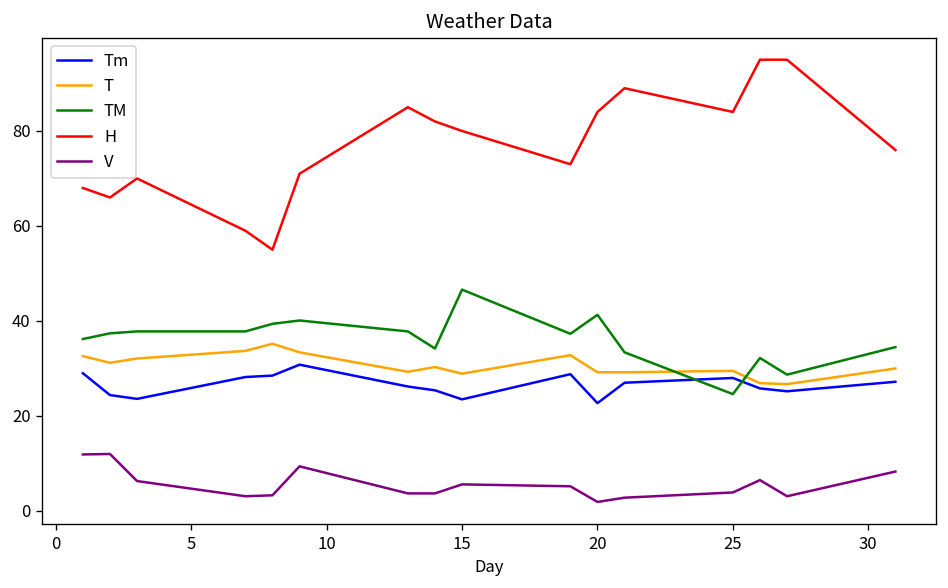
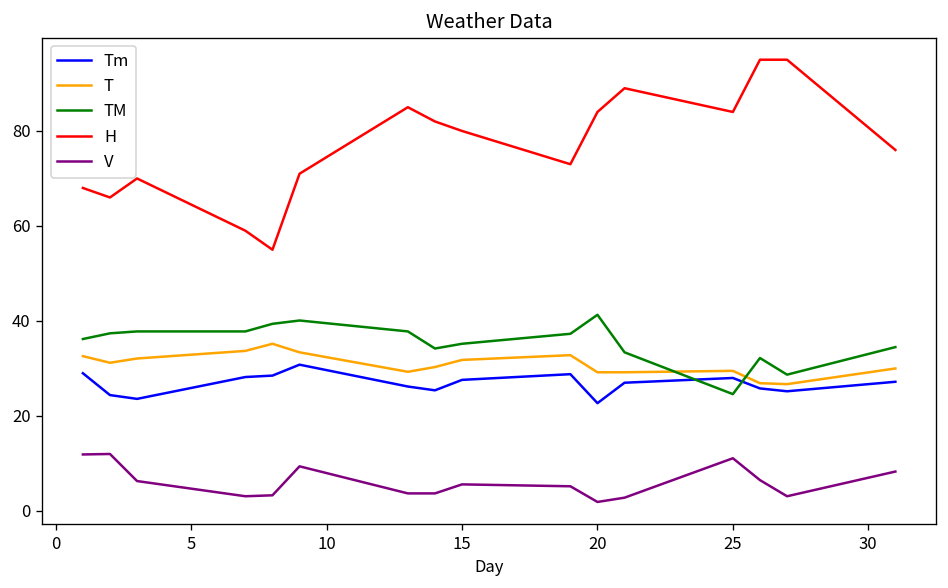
  {
    "Tm": {
-     "15": 24,
+     "15": 28,
      "20": 23,
      "25": 28
    },
    "T": {
-     "15": 29,
+     "15": 32,
      "20": 29,
      "25": 30
    },
    "TM": {
-     "15": 47,
+     "15": 35,
      "20": 41,
      "25": 25
    },
    "H": {
      "15": 80,
      "20": 84,
      "25": 84
    },
    "V": {
      "15": 6,
      "20": 2,
-     "25": 4
+     "25": 11
    }
  }
